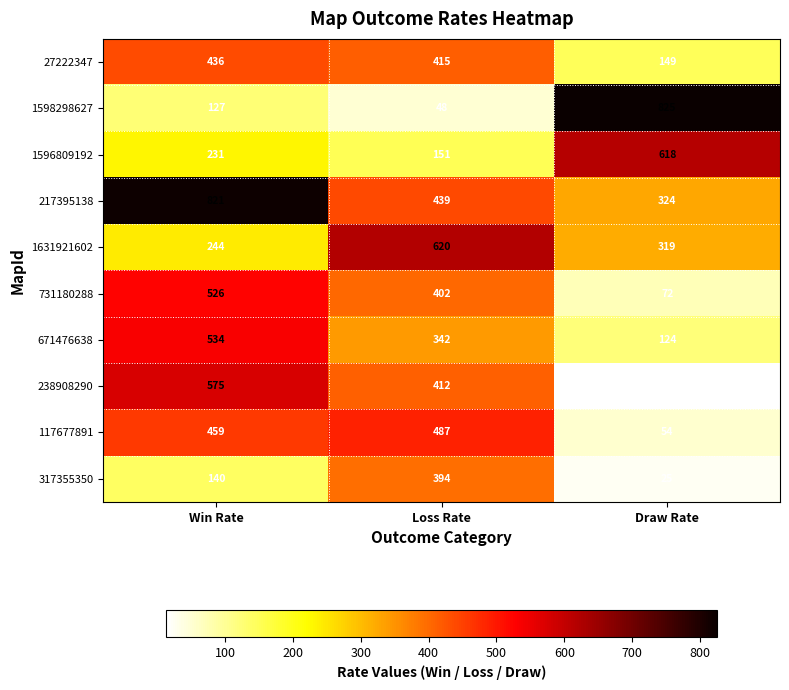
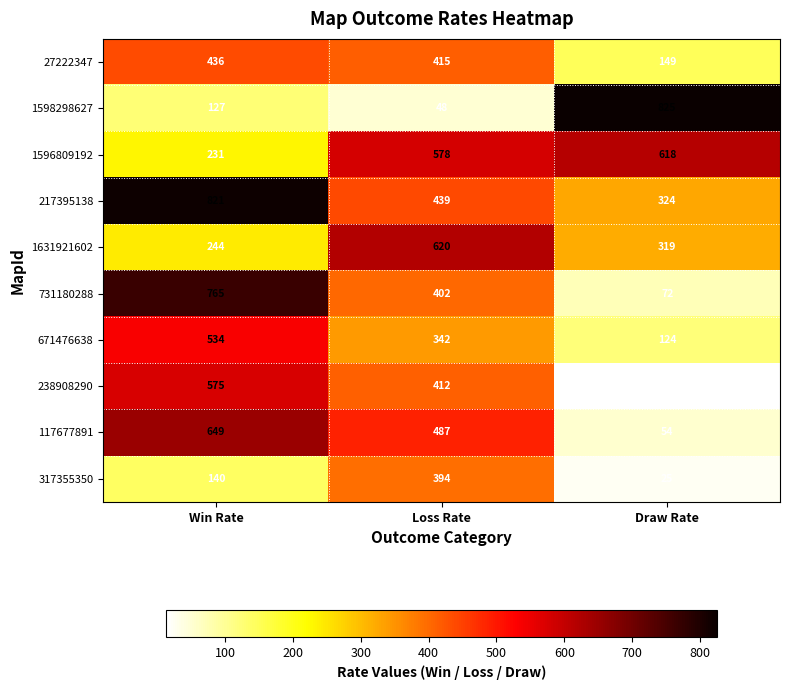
  {
    "27222347": {
      "Win Rate": 436,
      "Loss Rate": 415,
      "Draw Rate": 149
    },
    "1598298627": {
      "Win Rate": 127
    },
    "1596809192": {
      "Win Rate": 231,
-     "Loss Rate": 151,
+     "Loss Rate": 578,
      "Draw Rate": 618
    },
    "217395138": {
      "Loss Rate": 439,
      "Draw Rate": 324
    },
    "1631921602": {
      "Win Rate": 244,
      "Loss Rate": 620,
      "Draw Rate": 319
    },
    "731180288": {
-     "Win Rate": 526,
+     "Win Rate": 765,
      "Loss Rate": 402,
      "Draw Rate": 72
    },
    "671476638": {
      "Win Rate": 534,
      "Loss Rate": 342,
      "Draw Rate": 124
    },
    "238908290": {
      "Win Rate": 575,
      "Loss Rate": 412
    },
    "117677891": {
-     "Win Rate": 459,
+     "Win Rate": 649,
      "Loss Rate": 487,
      "Draw Rate": 54
    },
    "317355350": {
      "Win Rate": 140,
      "Loss Rate": 394
    }
  }
